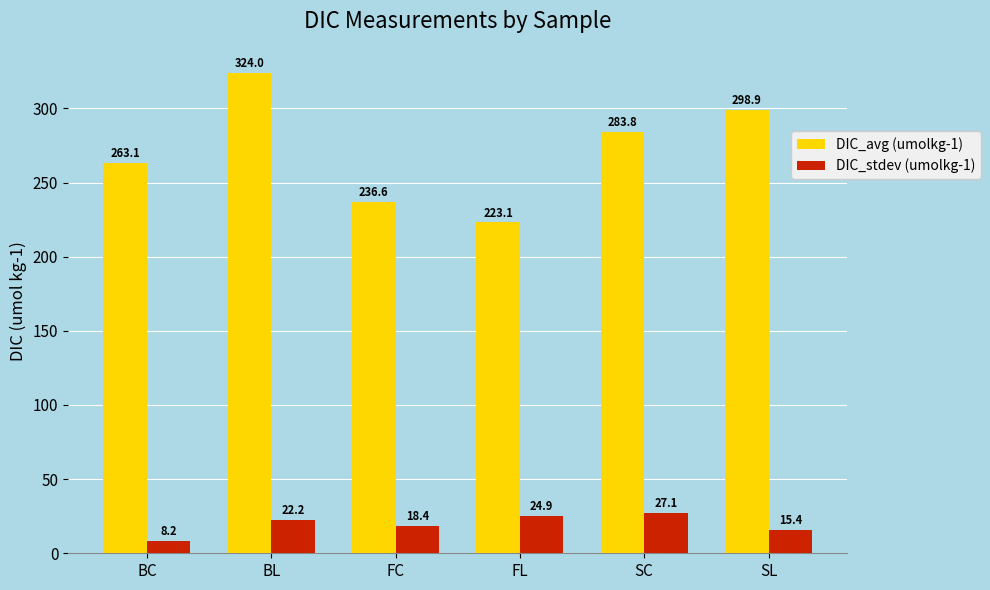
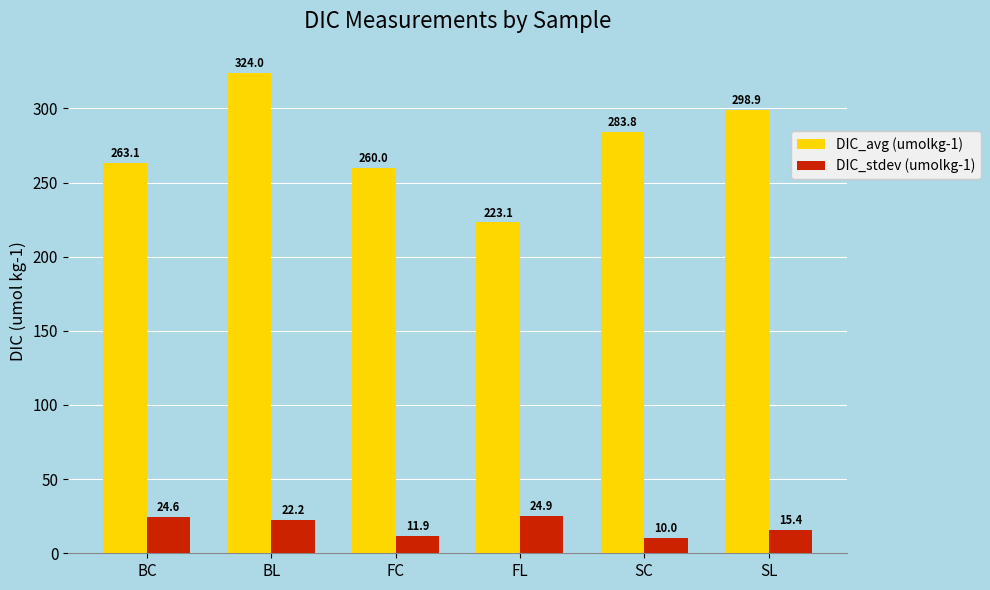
  {
    "DIC_avg (umolkg-1)": {
      "BC": 263.1,
      "BL": 324.0,
-     "FC": 236.6,
+     "FC": 260.0,
      "FL": 223.1,
      "SC": 283.8,
      "SL": 298.9
    },
    "DIC_stdev (umolkg-1)": {
-     "BC": 8.2,
+     "BC": 24.6,
      "BL": 22.2,
-     "FC": 18.4,
+     "FC": 11.9,
      "FL": 24.9,
-     "SC": 27.1,
+     "SC": 10.0,
      "SL": 15.4
    }
  }
